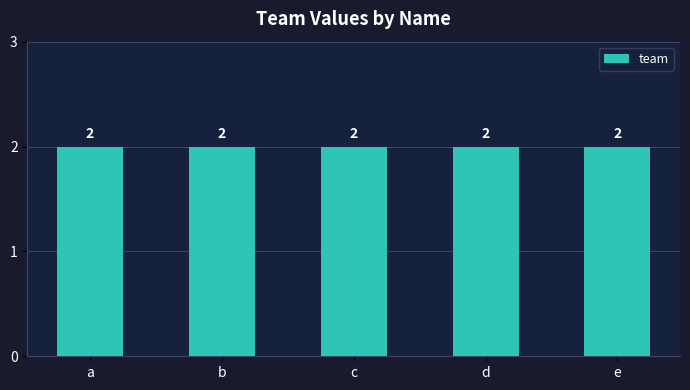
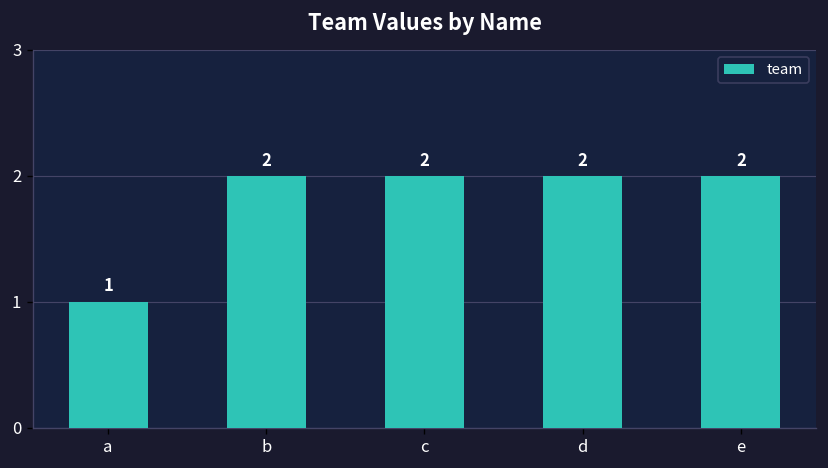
  {
-   "a": 2,
+   "a": 1,
    "b": 2,
    "c": 2,
    "d": 2,
    "e": 2
  }
